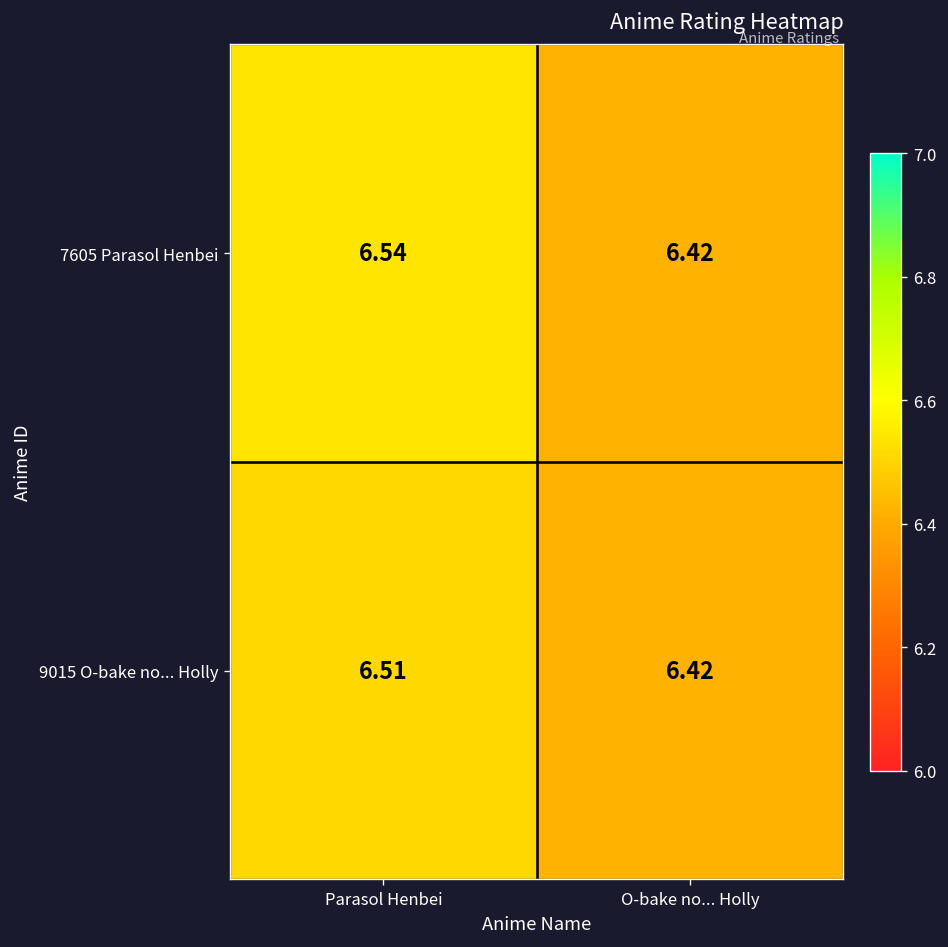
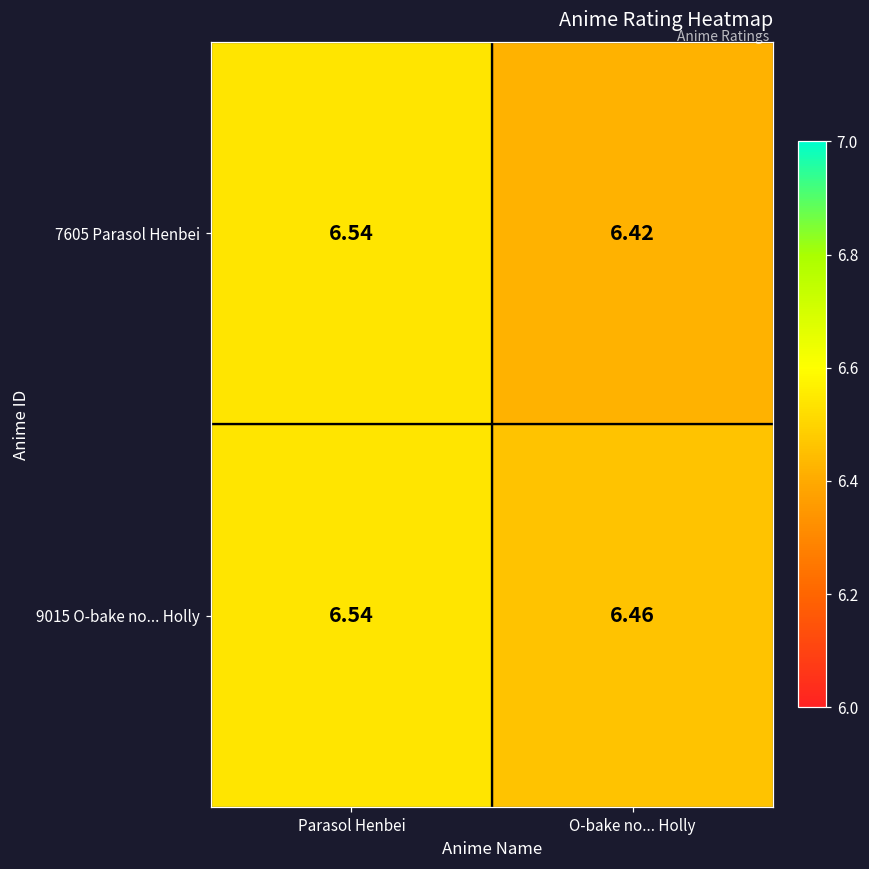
  {
    "7605 Parasol Henbei": {
      "Parasol Henbei": 6.54,
      "O-bake no... Holly": 6.42
    },
    "9015 O-bake no... Holly": {
-     "Parasol Henbei": 6.51,
-     "O-bake no... Holly": 6.42
+     "Parasol Henbei": 6.54,
+     "O-bake no... Holly": 6.46
    }
  }
